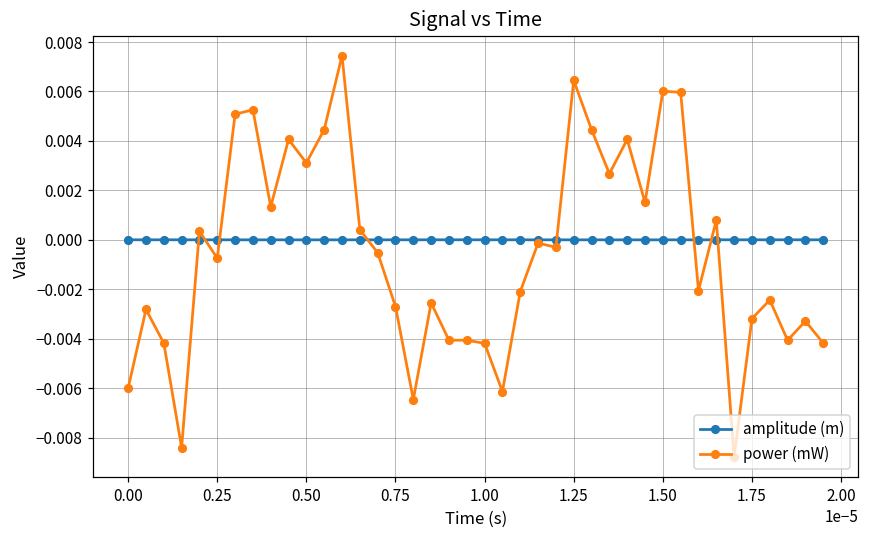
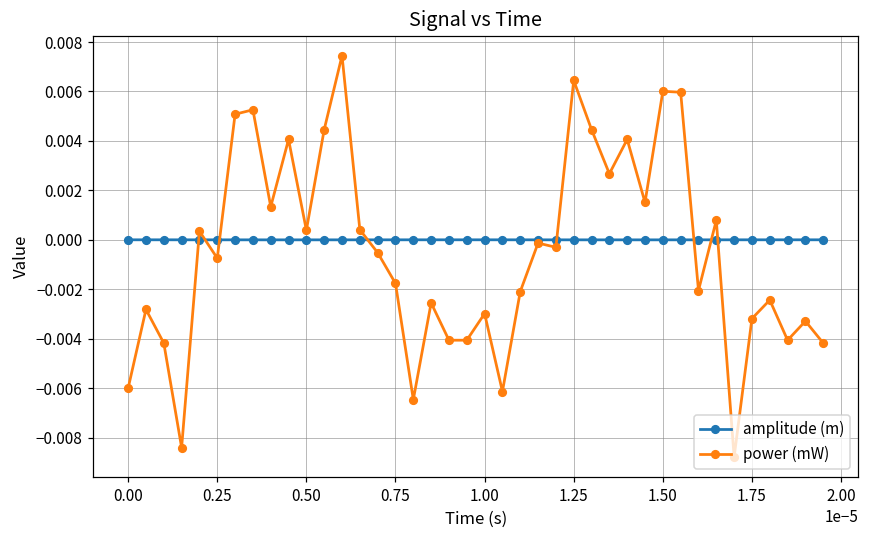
  {
    "amplitude (m)": {
      "0.00": 0.0000,
      "0.25": 0.0000,
      "0.50": 0.0000,
      "0.75": 0.0000,
      "1.00": 0.0000,
      "1.25": 0.0000,
      "1.50": 0.0000,
      "1.75": 0.0000
    },
    "power (mW)": {
      "0.00": -0.0060,
      "0.25": -0.0007,
-     "0.50": 0.0031,
-     "0.75": -0.0027,
-     "1.00": -0.0042,
+     "0.50": 0.0004,
+     "0.75": -0.0018,
+     "1.00": -0.0030,
      "1.25": 0.0064,
      "1.50": 0.0060,
      "1.75": -0.0032
    }
  }
